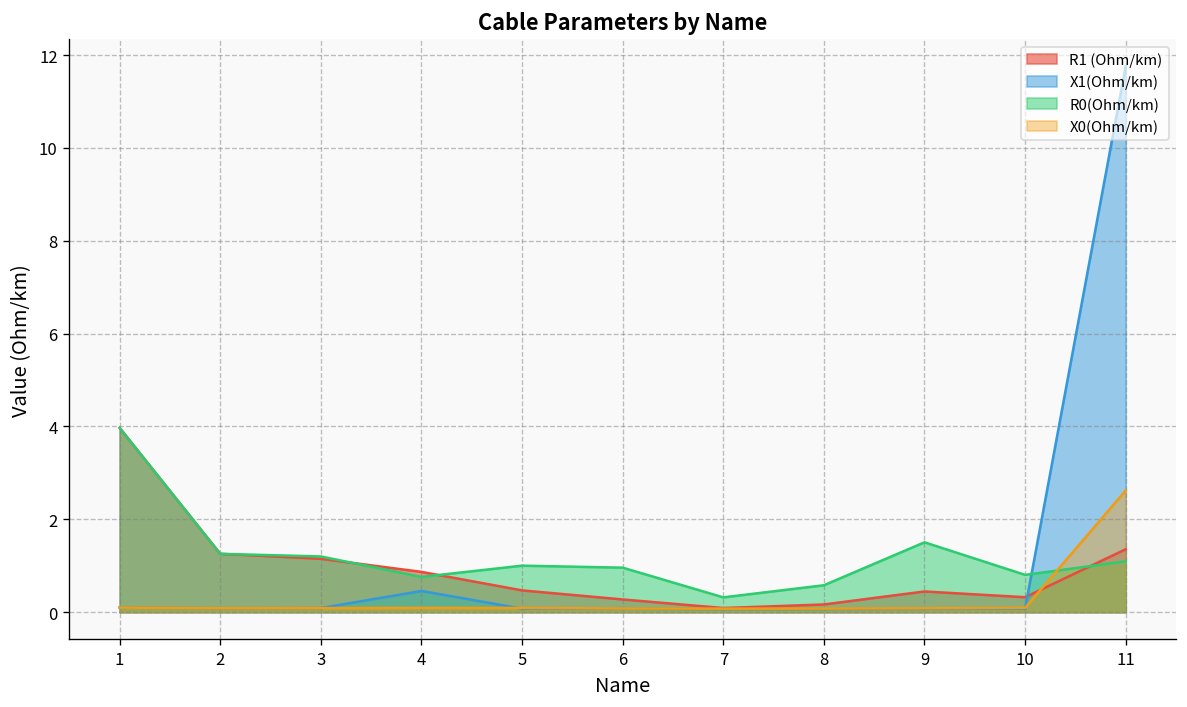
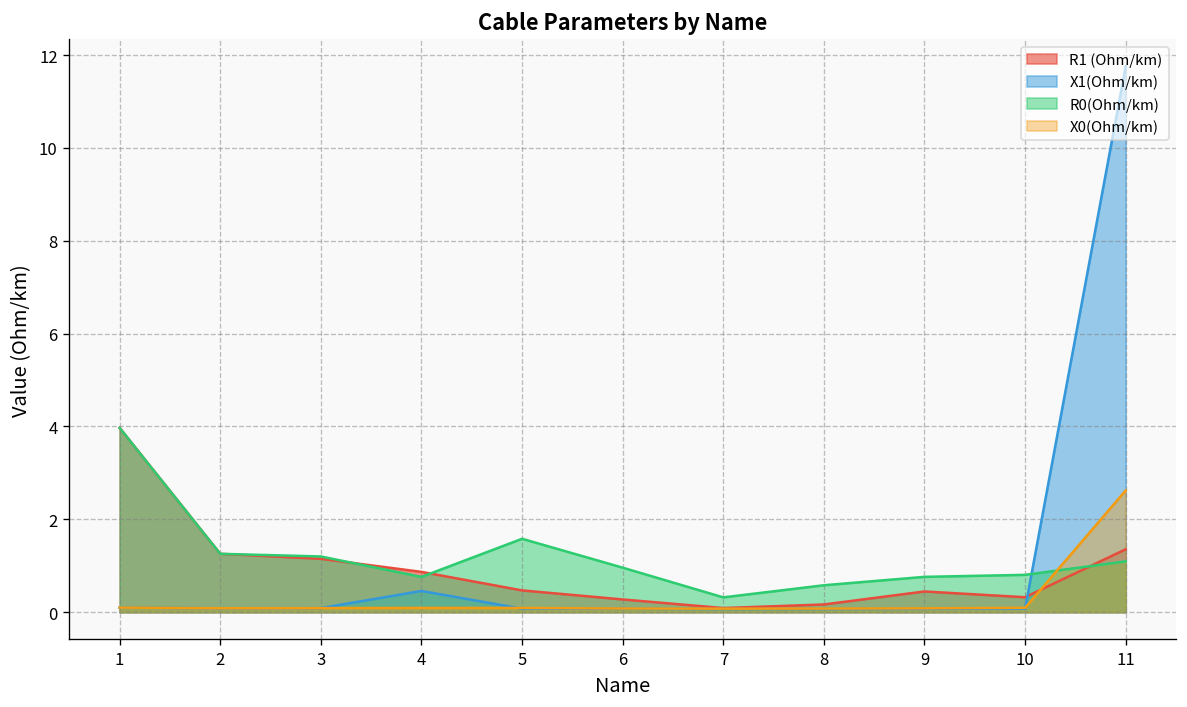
  {
    "R1 (Ohm/km)": {
      "4": 0.9,
      "5": 0.5,
      "6": 0.3,
      "8": 0.2,
      "9": 0.4,
      "10": 0.3,
      "11": 1.4
    },
    "X1(Ohm/km)": {
      "4": 0.5
    },
    "R0(Ohm/km)": {
      "4": 0.8,
-     "5": 1.0,
+     "5": 1.6,
      "6": 1.0,
      "7": 0.3,
      "8": 0.6,
-     "9": 1.5,
+     "9": 0.8,
      "10": 0.8,
      "11": 1.1
    },
    "X0(Ohm/km)": {
      "4": 0.1,
      "11": 2.6
    }
  }
